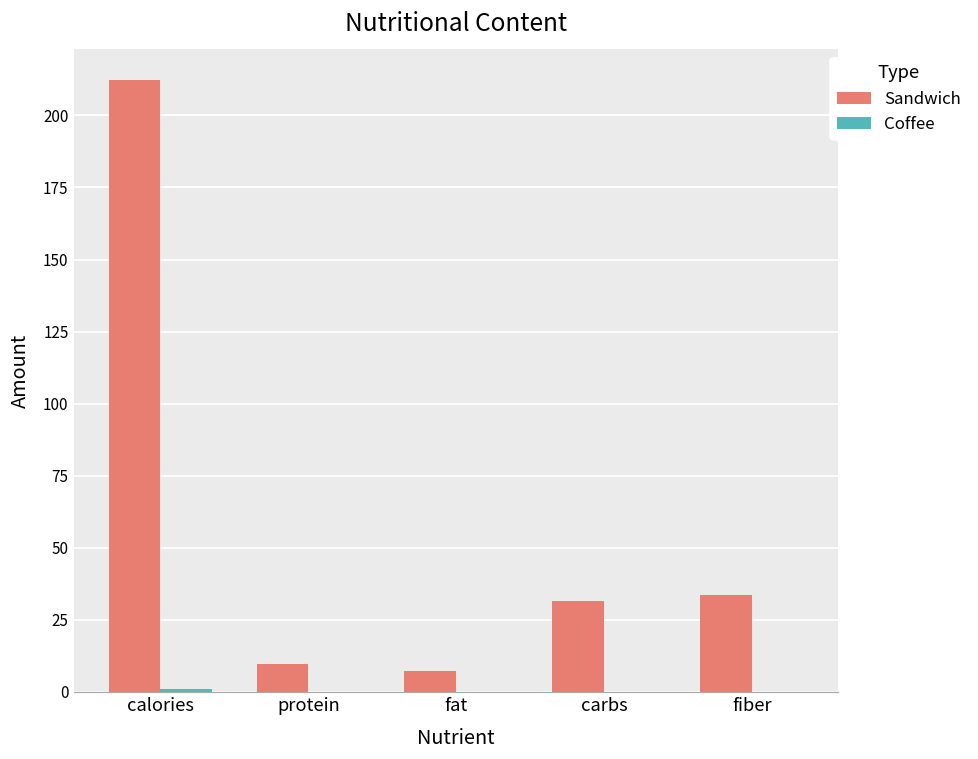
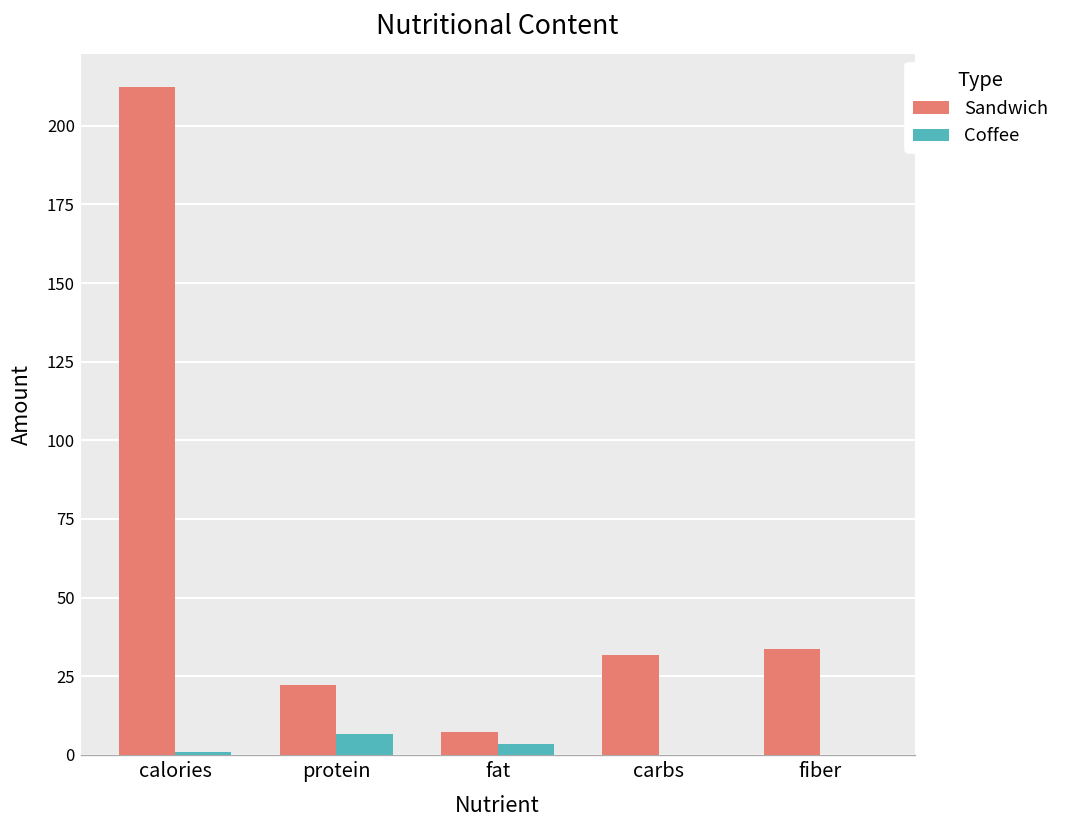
  {
    "Sandwich": {
      "calories": 212,
-     "protein": 10,
+     "protein": 22,
      "fat": 7,
      "carbs": 32,
      "fiber": 34
    },
    "Coffee": {
      "calories": 1,
-     "protein": 0,
-     "fat": 0,
+     "protein": 7,
+     "fat": 3,
      "carbs": 0,
      "fiber": 0
    }
  }
